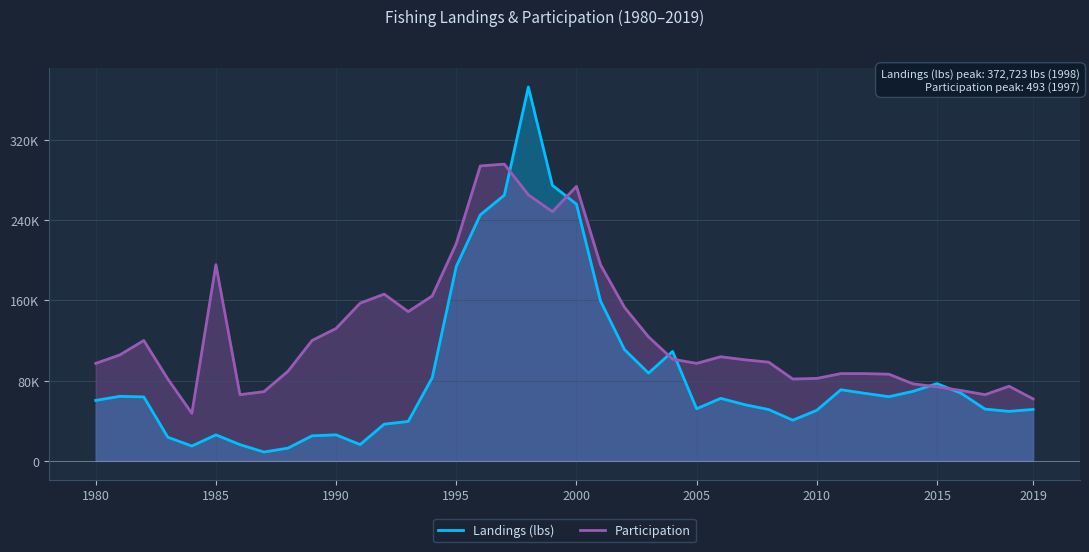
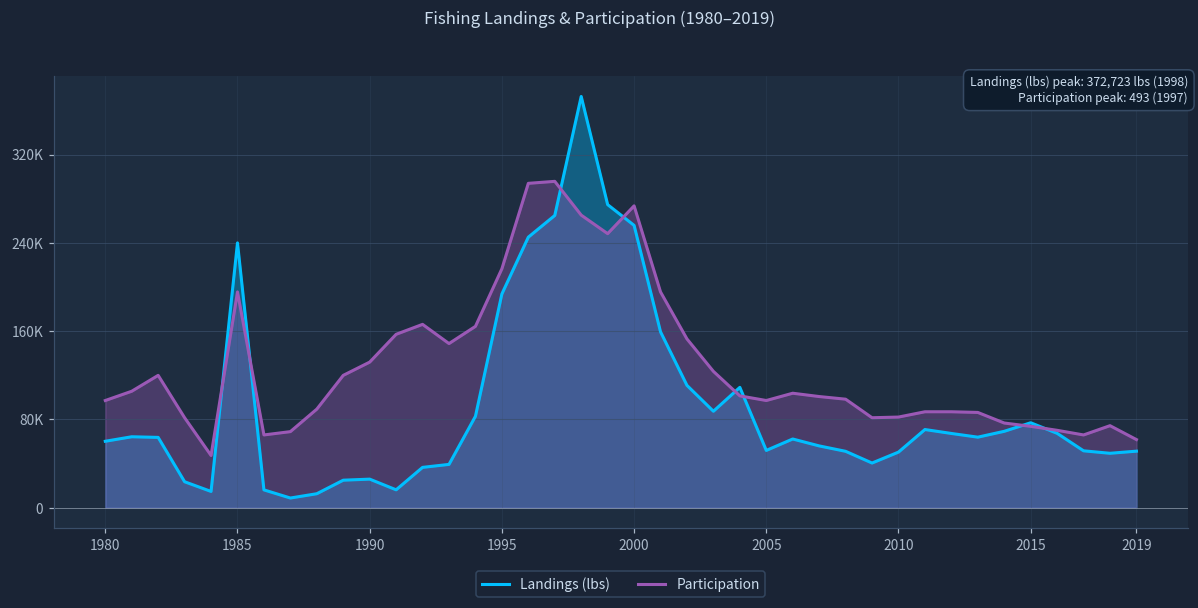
  {
    "Landings (lbs)": {
      "1980": 60000,
-     "1985": 26000,
+     "1985": 240000,
      "1990": 26000,
      "1995": 194000,
      "2000": 256000,
      "2005": 52000,
      "2010": 50000,
      "2015": 77000,
      "2019": 51000
    },
    "Participation": {
      "1980": 97000,
      "1985": 196000,
      "1990": 132000,
      "1995": 217000,
      "2000": 274000,
      "2005": 97000,
      "2010": 82000,
      "2015": 74000,
      "2019": 62000
    }
  }
